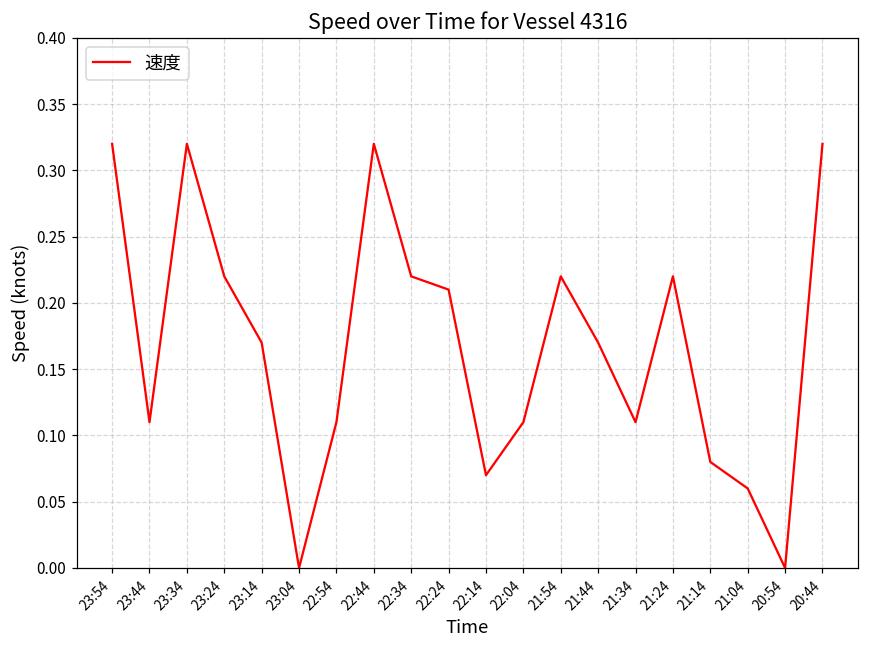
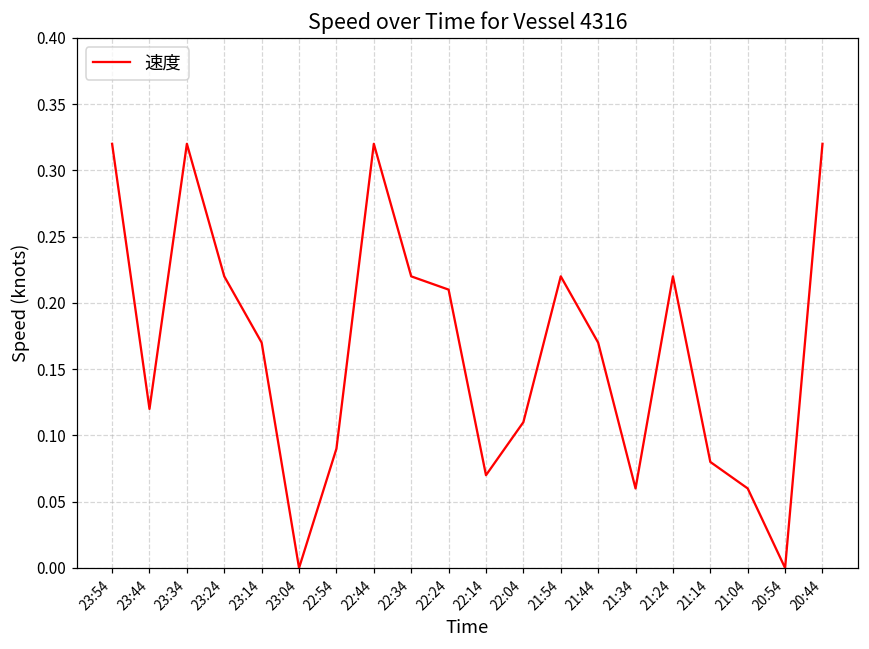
  {
    "23:54": 0.32,
-   "23:44": 0.11,
+   "23:44": 0.12,
    "23:34": 0.32,
    "23:24": 0.22,
    "23:14": 0.17,
    "23:04": 0.00,
-   "22:54": 0.11,
+   "22:54": 0.09,
    "22:44": 0.32,
    "22:34": 0.22,
    "22:24": 0.21,
    "22:14": 0.07,
    "22:04": 0.11,
    "21:54": 0.22,
    "21:44": 0.17,
-   "21:34": 0.11,
+   "21:34": 0.06,
    "21:24": 0.22,
    "21:14": 0.08,
    "21:04": 0.06,
    "20:54": 0.00,
    "20:44": 0.32
  }
